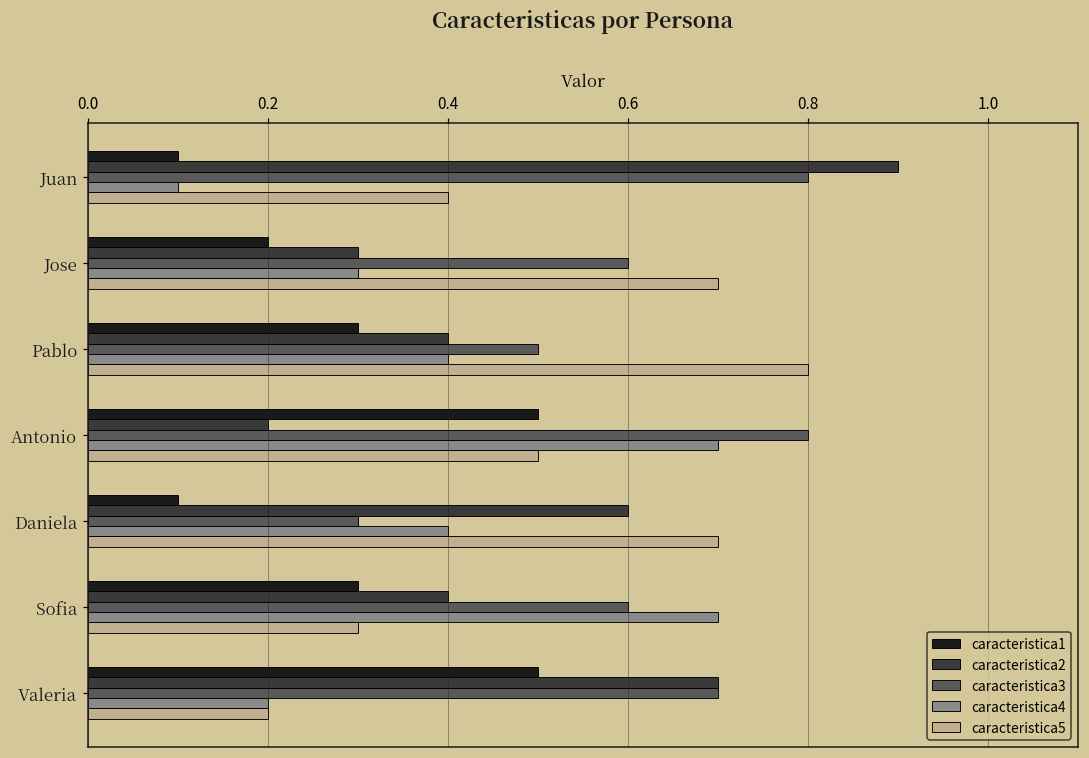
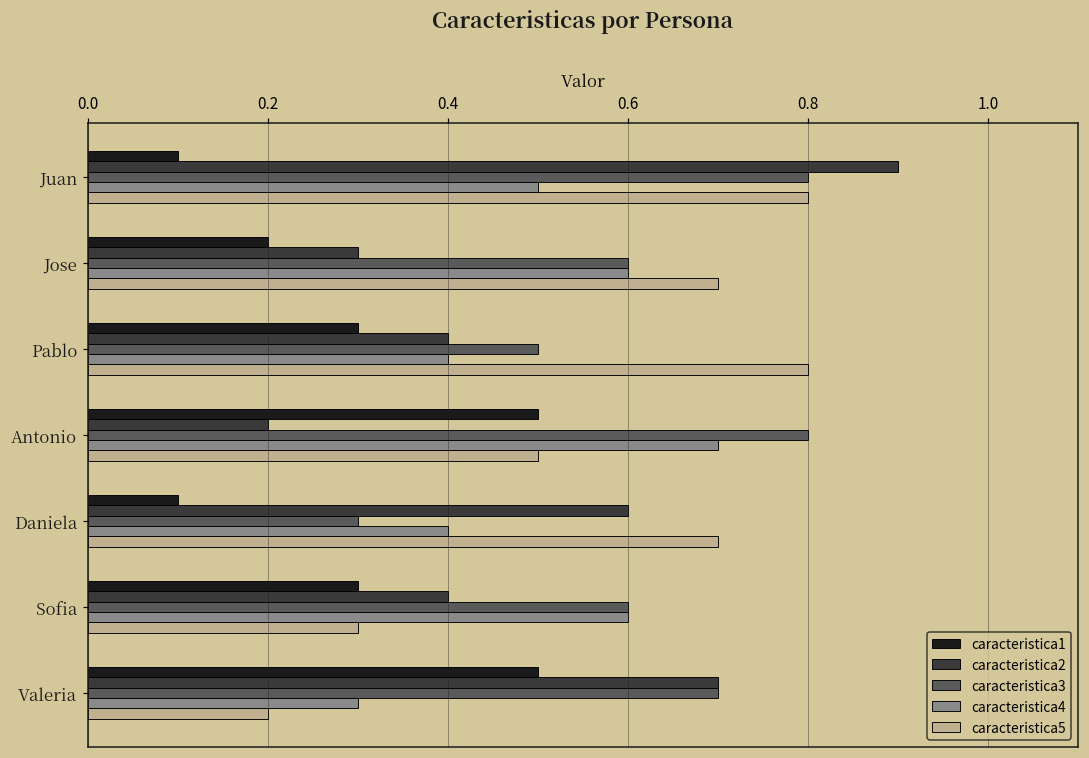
  {
    "caracteristica4": {
-     "Juan": 0.1,
-     "Jose": 0.3,
+     "Juan": 0.5,
+     "Jose": 0.6,
      "Pablo": 0.4,
      "Antonio": 0.7,
      "Daniela": 0.4,
-     "Sofia": 0.7,
-     "Valeria": 0.2
+     "Sofia": 0.6,
+     "Valeria": 0.3
    },
    "caracteristica5": {
-     "Juan": 0.4,
+     "Juan": 0.8,
      "Jose": 0.7,
      "Pablo": 0.8,
      "Antonio": 0.5,
      "Daniela": 0.7,
      "Sofia": 0.3,
      "Valeria": 0.2
    }
  }
